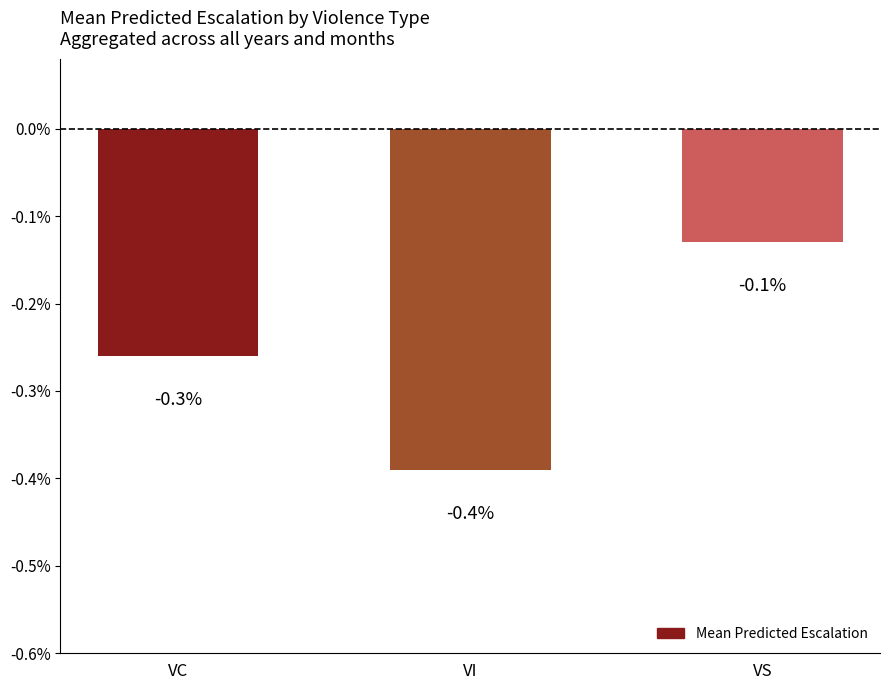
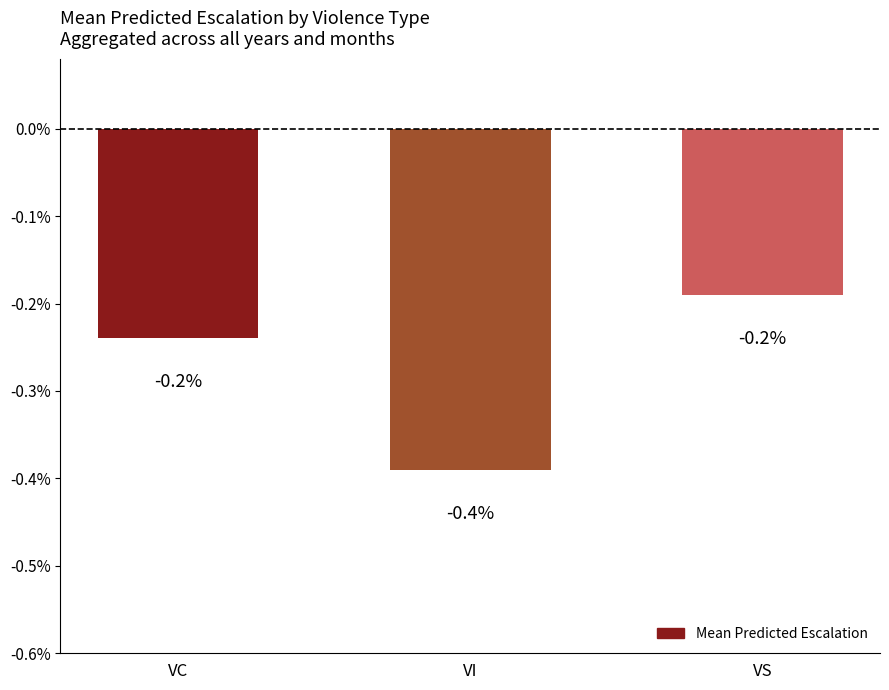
  {
-   "VC": "-0.3%",
-   "VS": "-0.1%"
+   "VC": "-0.2%",
+   "VS": "-0.2%"
  }
